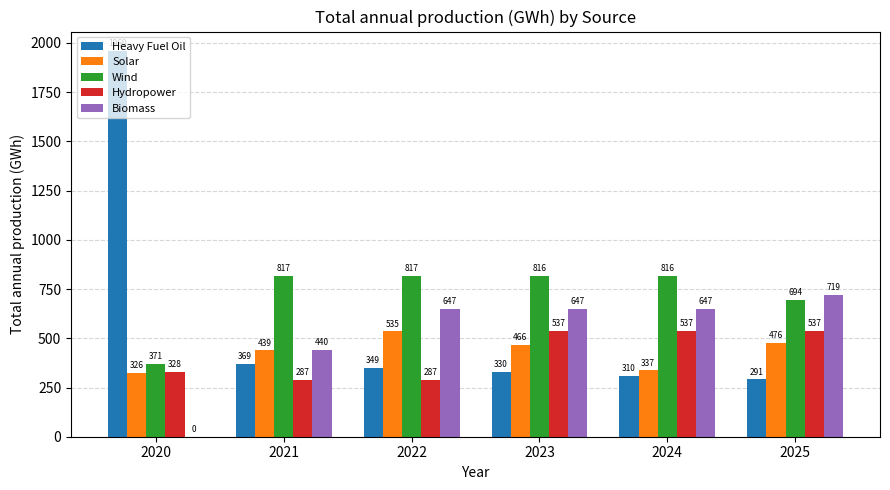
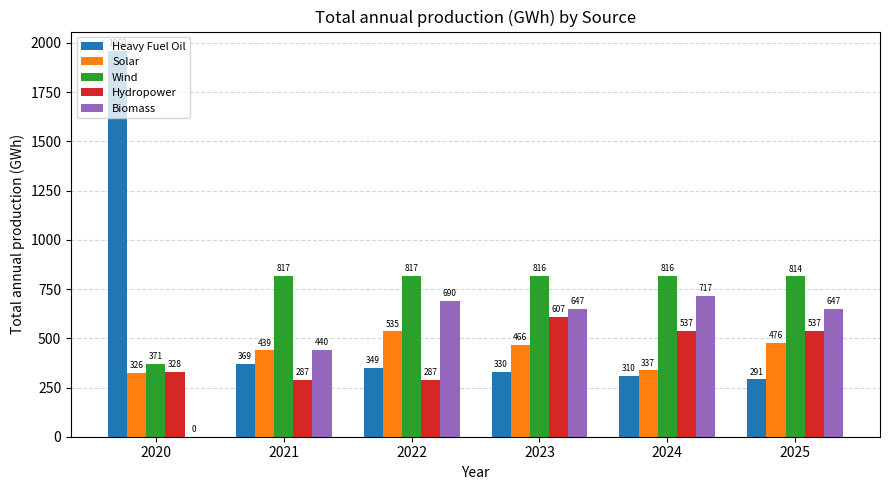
  {
    "Heavy Fuel Oil": {
      "2021": 369,
      "2022": 349,
      "2023": 330,
      "2024": 310,
      "2025": 291
    },
    "Solar": {
      "2020": 326,
      "2021": 439,
      "2022": 535,
      "2023": 466,
      "2024": 337,
      "2025": 476
    },
    "Wind": {
      "2020": 371,
      "2021": 817,
      "2022": 817,
      "2023": 816,
      "2024": 816,
-     "2025": 694
+     "2025": 814
    },
    "Hydropower": {
      "2020": 328,
      "2021": 287,
      "2022": 287,
-     "2023": 537,
+     "2023": 607,
      "2024": 537,
      "2025": 537
    },
    "Biomass": {
      "2020": 0,
      "2021": 440,
-     "2022": 647,
+     "2022": 690,
      "2023": 647,
-     "2024": 647,
-     "2025": 719
+     "2024": 717,
+     "2025": 647
    }
  }
